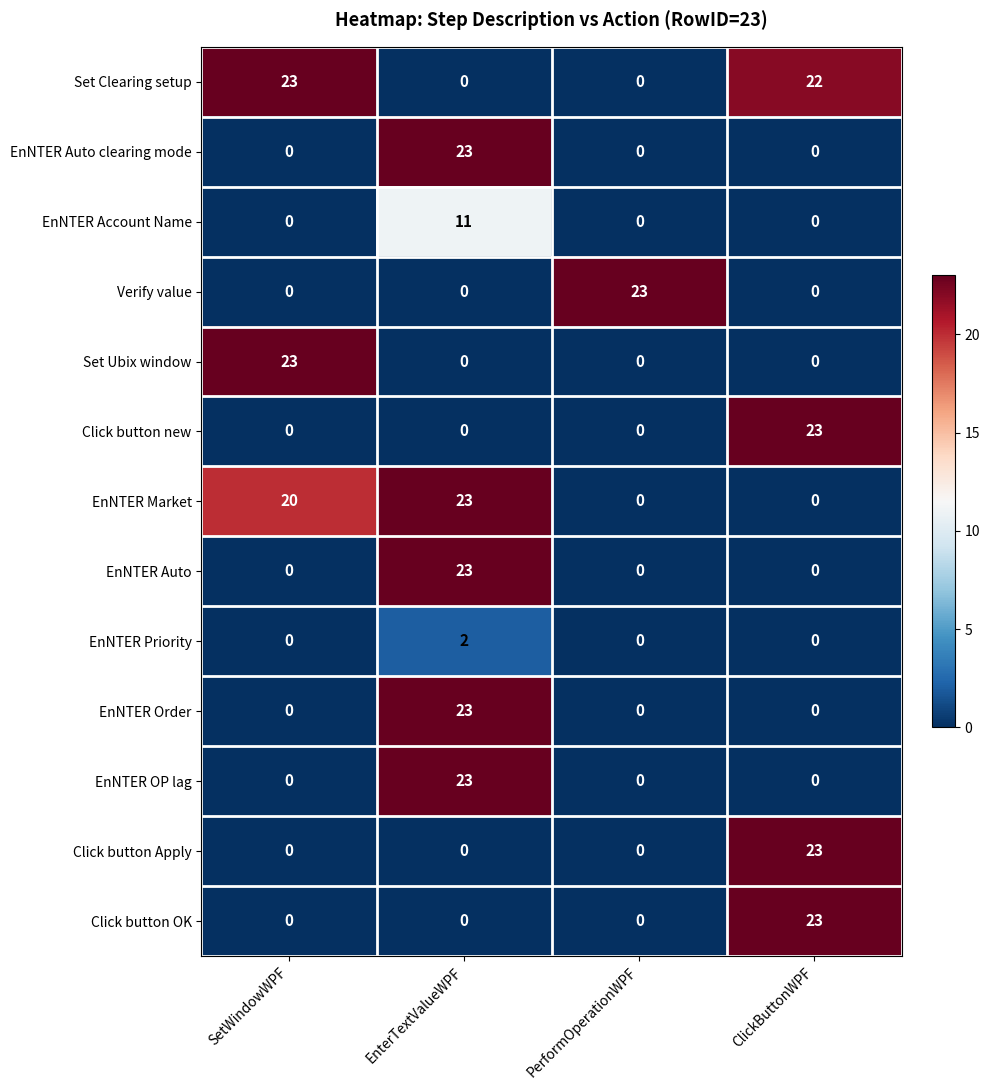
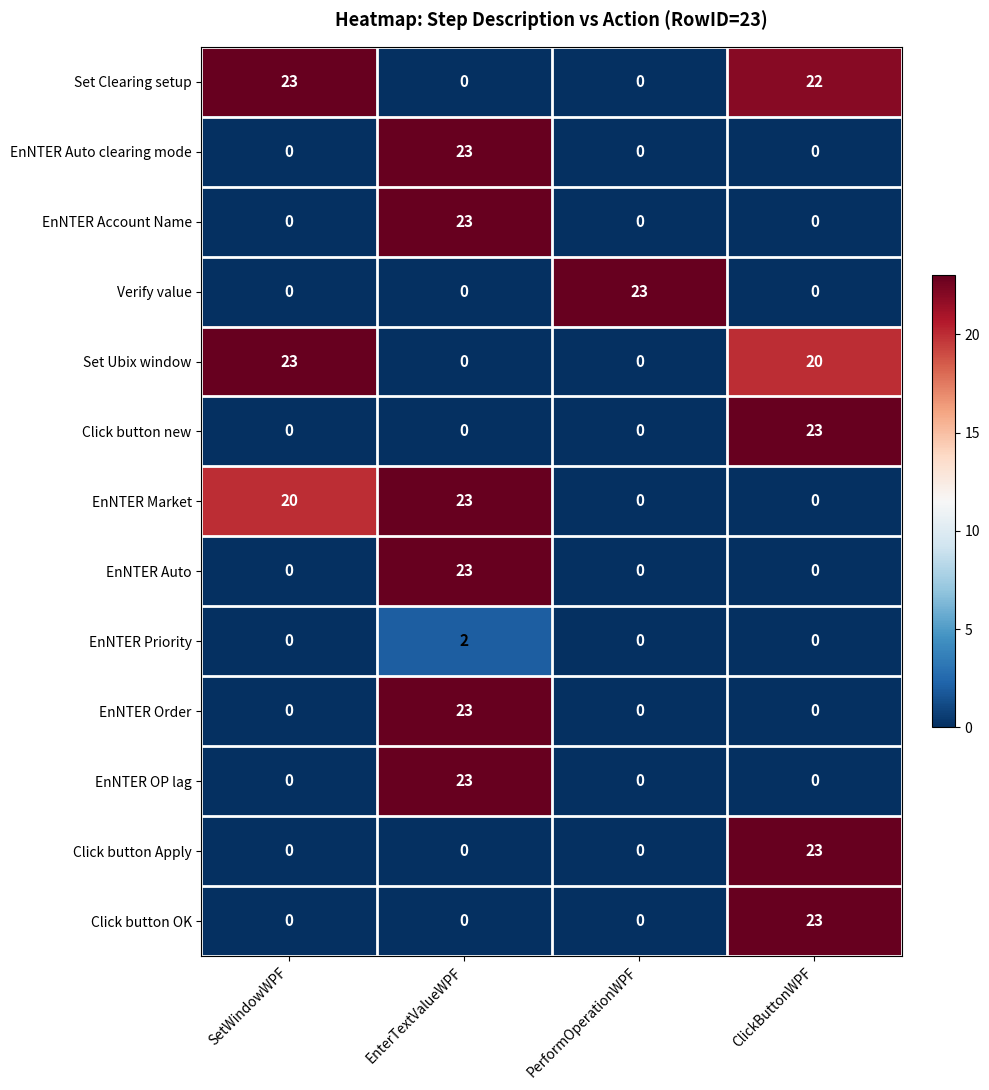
  {
    "Set Clearing setup": {
      "SetWindowWPF": 23,
      "EnterTextValueWPF": 0,
      "PerformOperationWPF": 0,
      "ClickButtonWPF": 22
    },
    "EnNTER Auto clearing mode": {
      "SetWindowWPF": 0,
      "EnterTextValueWPF": 23,
      "PerformOperationWPF": 0,
      "ClickButtonWPF": 0
    },
    "EnNTER Account Name": {
      "SetWindowWPF": 0,
-     "EnterTextValueWPF": 11,
+     "EnterTextValueWPF": 23,
      "PerformOperationWPF": 0,
      "ClickButtonWPF": 0
    },
    "Verify value": {
      "SetWindowWPF": 0,
      "EnterTextValueWPF": 0,
      "PerformOperationWPF": 23,
      "ClickButtonWPF": 0
    },
    "Set Ubix window": {
      "SetWindowWPF": 23,
      "EnterTextValueWPF": 0,
      "PerformOperationWPF": 0,
-     "ClickButtonWPF": 0
+     "ClickButtonWPF": 20
    },
    "Click button new": {
      "SetWindowWPF": 0,
      "EnterTextValueWPF": 0,
      "PerformOperationWPF": 0,
      "ClickButtonWPF": 23
    },
    "EnNTER Market": {
      "SetWindowWPF": 20,
      "EnterTextValueWPF": 23,
      "PerformOperationWPF": 0,
      "ClickButtonWPF": 0
    },
    "EnNTER Auto": {
      "SetWindowWPF": 0,
      "EnterTextValueWPF": 23,
      "PerformOperationWPF": 0,
      "ClickButtonWPF": 0
    },
    "EnNTER Priority": {
      "SetWindowWPF": 0,
      "EnterTextValueWPF": 2,
      "PerformOperationWPF": 0,
      "ClickButtonWPF": 0
    },
    "EnNTER Order": {
      "SetWindowWPF": 0,
      "EnterTextValueWPF": 23,
      "PerformOperationWPF": 0,
      "ClickButtonWPF": 0
    },
    "EnNTER OP lag": {
      "SetWindowWPF": 0,
      "EnterTextValueWPF": 23,
      "PerformOperationWPF": 0,
      "ClickButtonWPF": 0
    },
    "Click button Apply": {
      "SetWindowWPF": 0,
      "EnterTextValueWPF": 0,
      "PerformOperationWPF": 0,
      "ClickButtonWPF": 23
    },
    "Click button OK": {
      "SetWindowWPF": 0,
      "EnterTextValueWPF": 0,
      "PerformOperationWPF": 0,
      "ClickButtonWPF": 23
    }
  }
